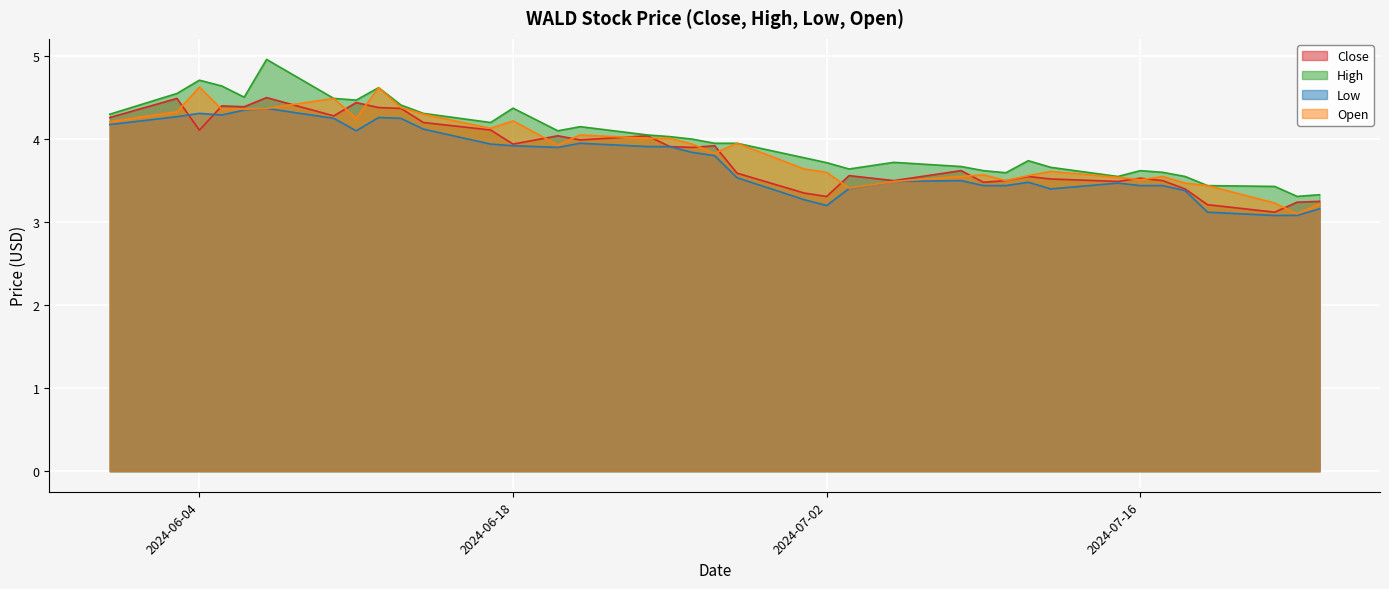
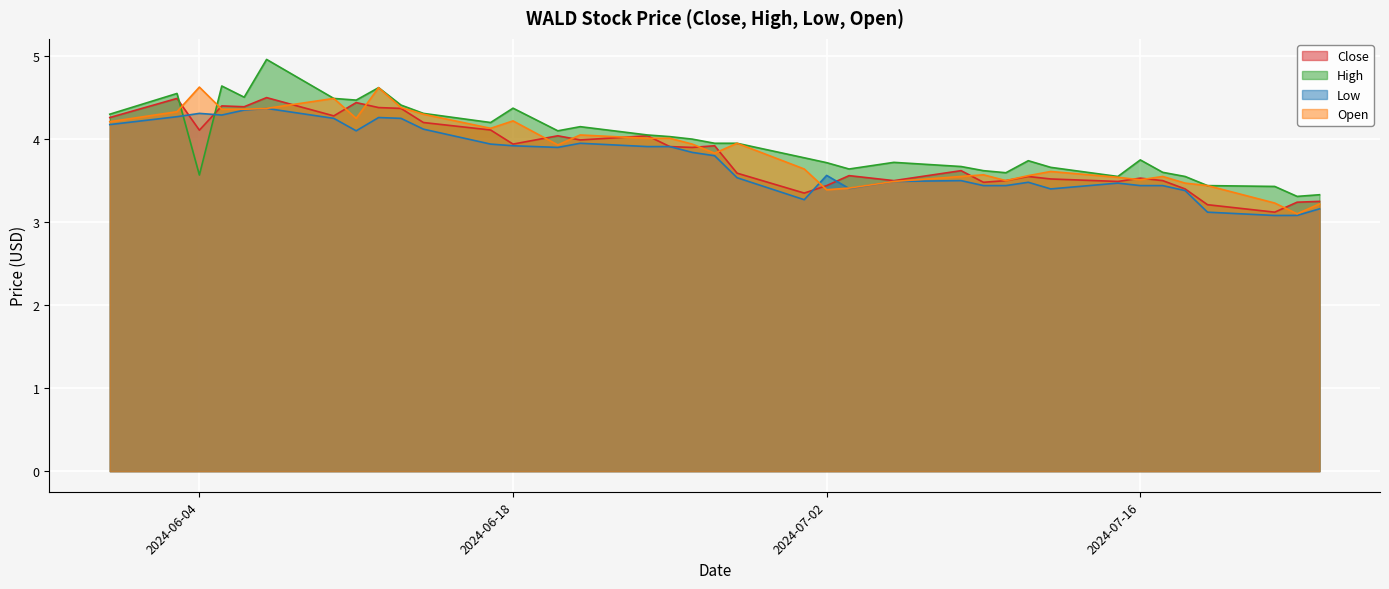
  {
    "Close": {
      "2024-06-04": 4.1,
-     "2024-07-02": 3.3
+     "2024-07-02": 3.4
    },
    "High": {
-     "2024-06-04": 4.7,
+     "2024-06-04": 3.6,
      "2024-06-18": 4.4,
      "2024-07-02": 3.7,
-     "2024-07-16": 3.6
+     "2024-07-16": 3.7
    },
    "Low": {
      "2024-06-04": 4.3,
-     "2024-07-02": 3.2,
+     "2024-07-02": 3.6,
      "2024-07-16": 3.4
    },
    "Open": {
      "2024-06-04": 4.6,
      "2024-06-18": 4.2,
-     "2024-07-02": 3.6
+     "2024-07-02": 3.4
    }
  }
